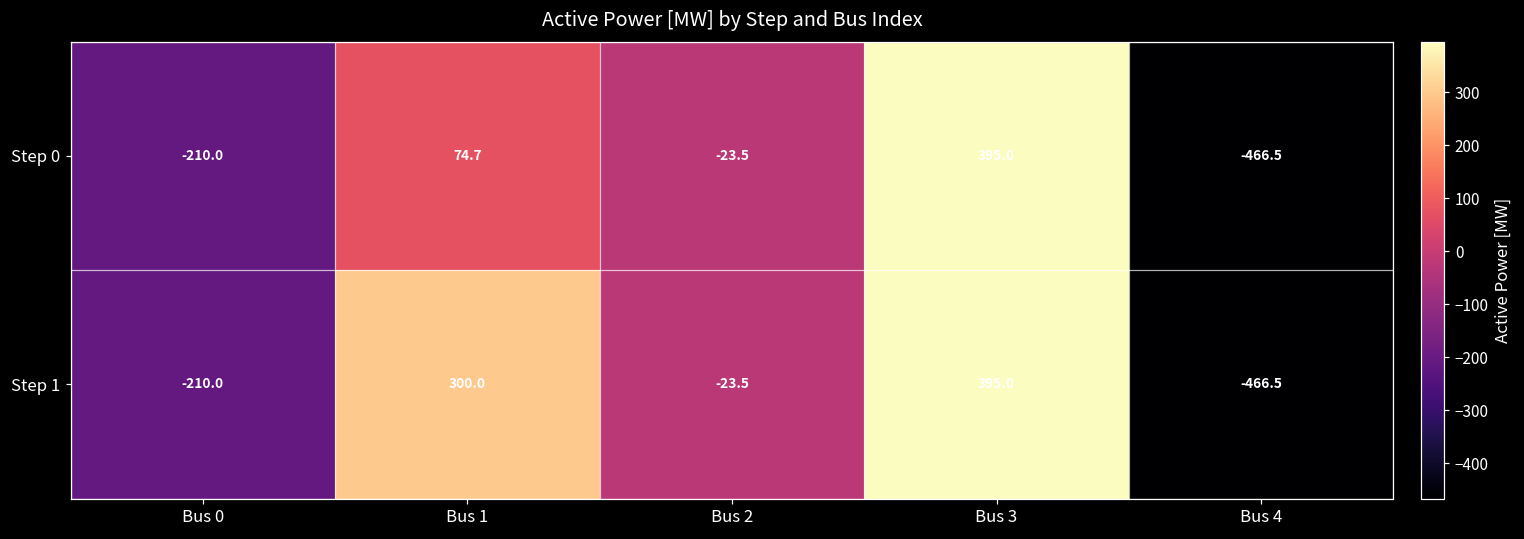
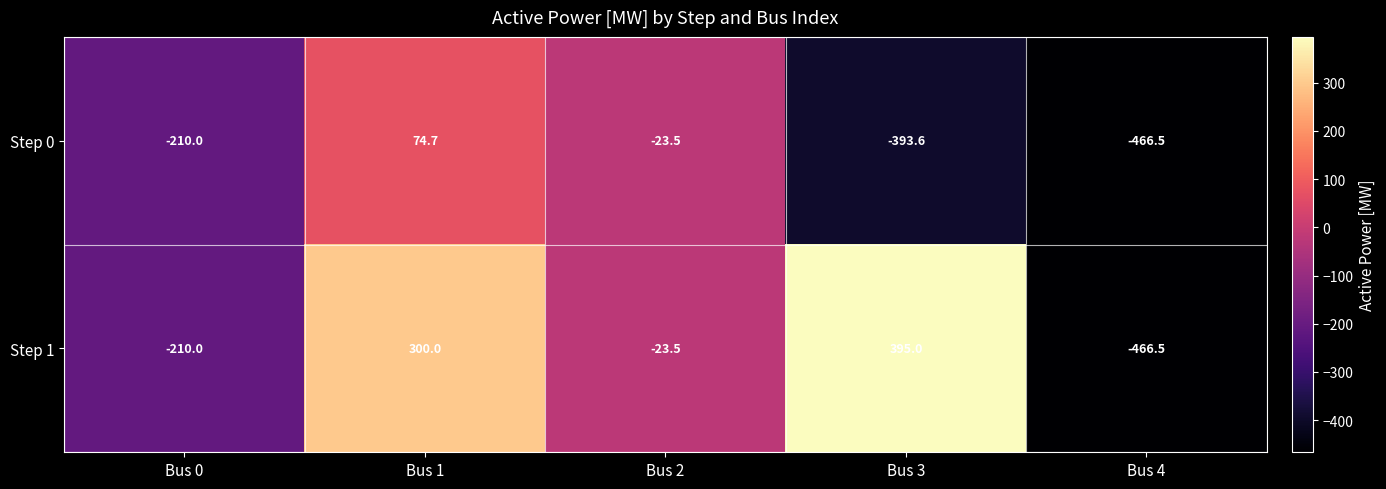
  {
    "Step 0": {
      "Bus 0": -210.0,
      "Bus 1": 74.7,
      "Bus 2": -23.5,
-     "Bus 3": 395.0,
+     "Bus 3": -393.6,
      "Bus 4": -466.5
    },
    "Step 1": {
      "Bus 0": -210.0,
      "Bus 1": 300.0,
      "Bus 2": -23.5,
      "Bus 3": 395.0,
      "Bus 4": -466.5
    }
  }
